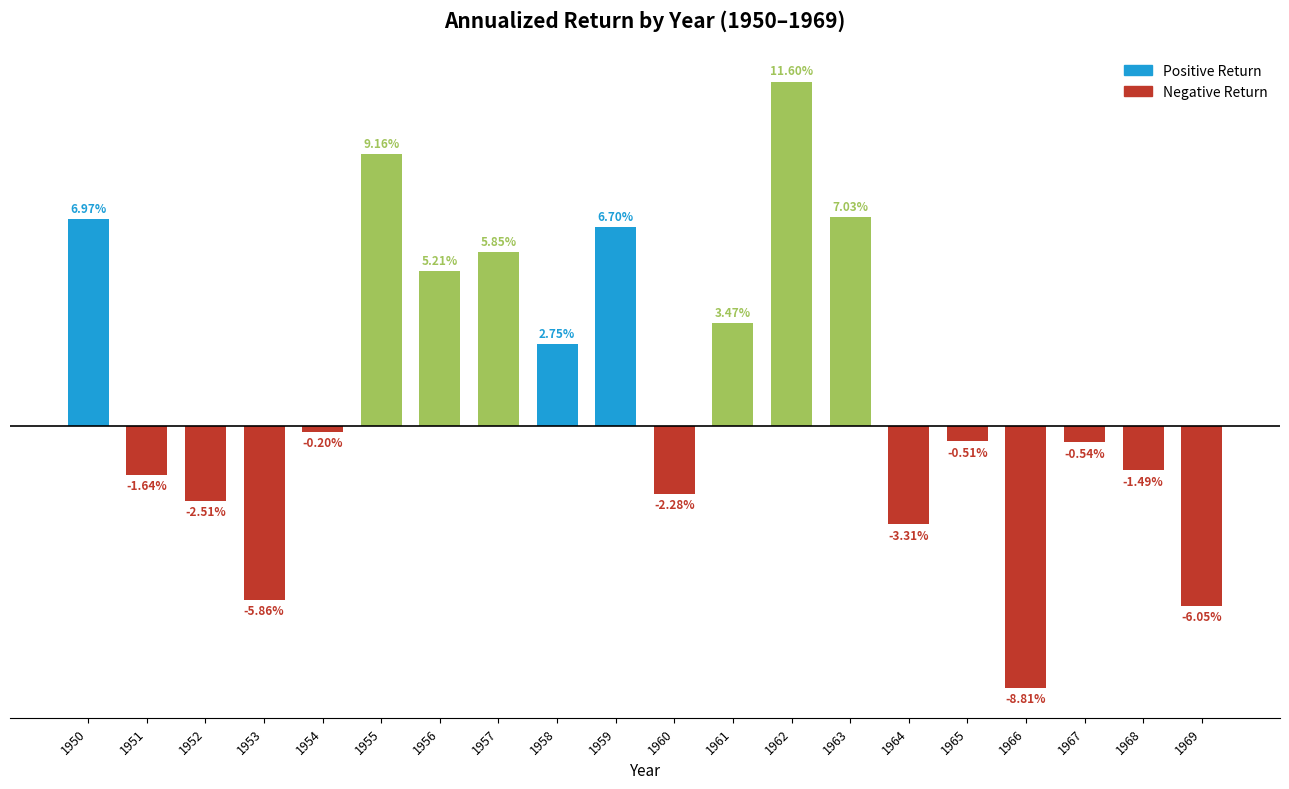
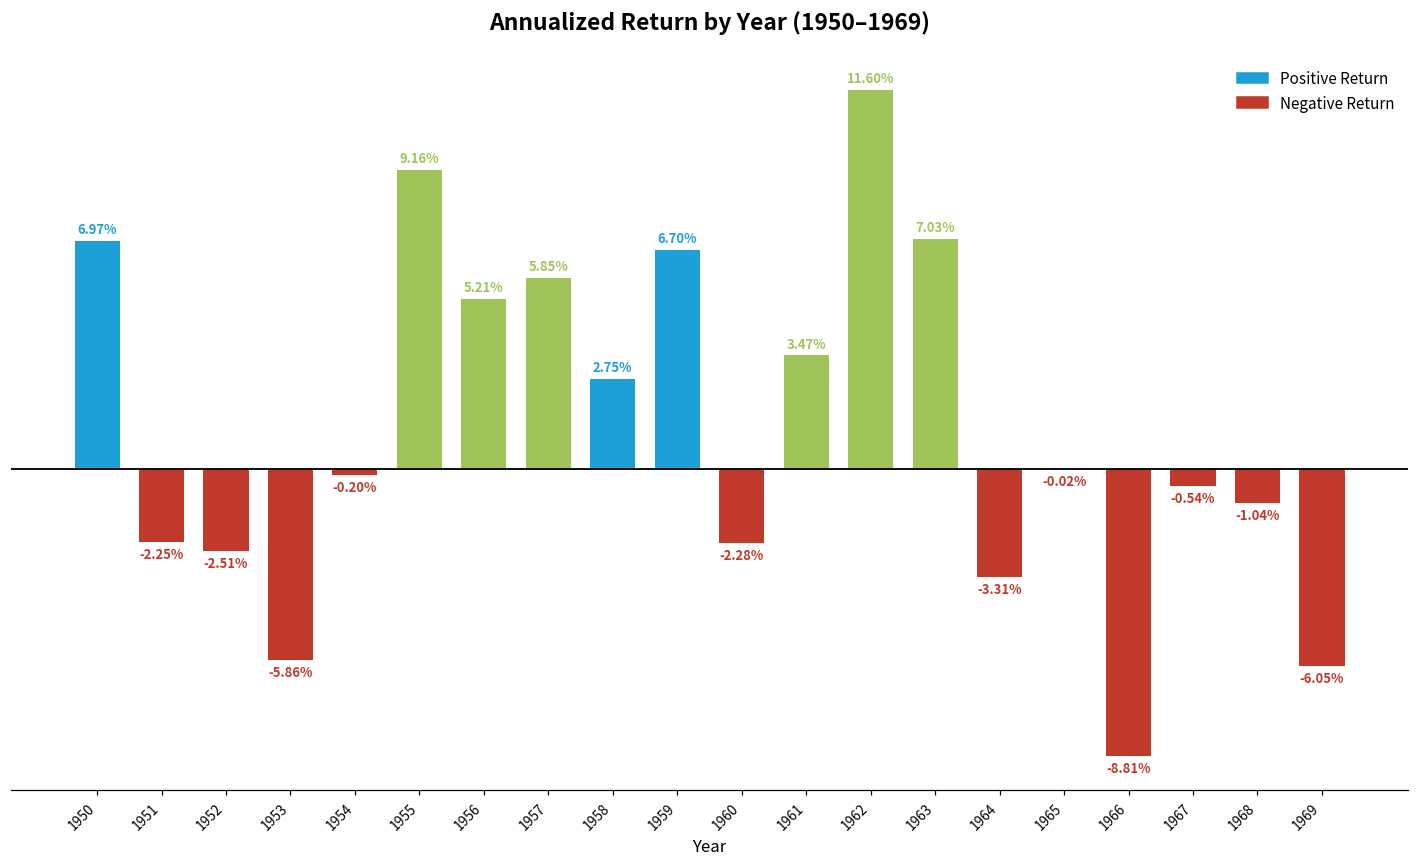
  {
    "1950": "6.97%",
-   "1951": "-1.64%",
+   "1951": "-2.25%",
    "1952": "-2.51%",
    "1953": "-5.86%",
    "1954": "-0.20%",
    "1955": "9.16%",
    "1956": "5.21%",
    "1957": "5.85%",
    "1958": "2.75%",
    "1959": "6.70%",
    "1960": "-2.28%",
    "1961": "3.47%",
    "1962": "11.60%",
    "1963": "7.03%",
    "1964": "-3.31%",
-   "1965": "-0.51%",
+   "1965": "-0.02%",
    "1966": "-8.81%",
    "1967": "-0.54%",
-   "1968": "-1.49%",
+   "1968": "-1.04%",
    "1969": "-6.05%"
  }
